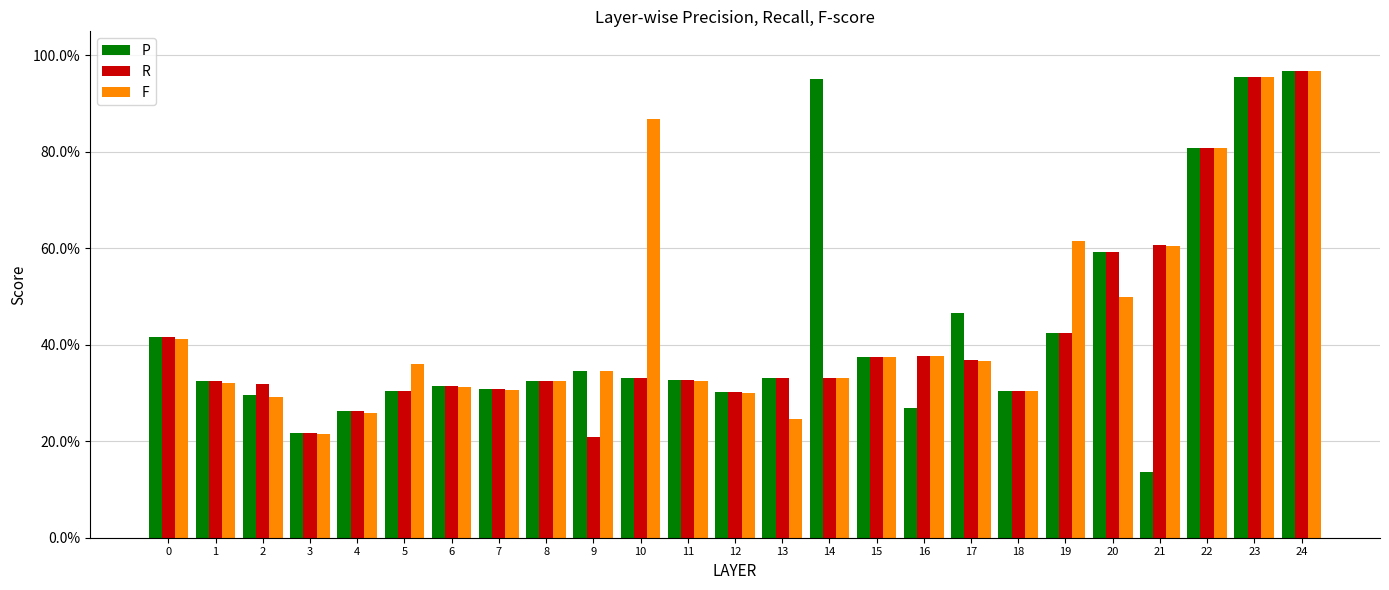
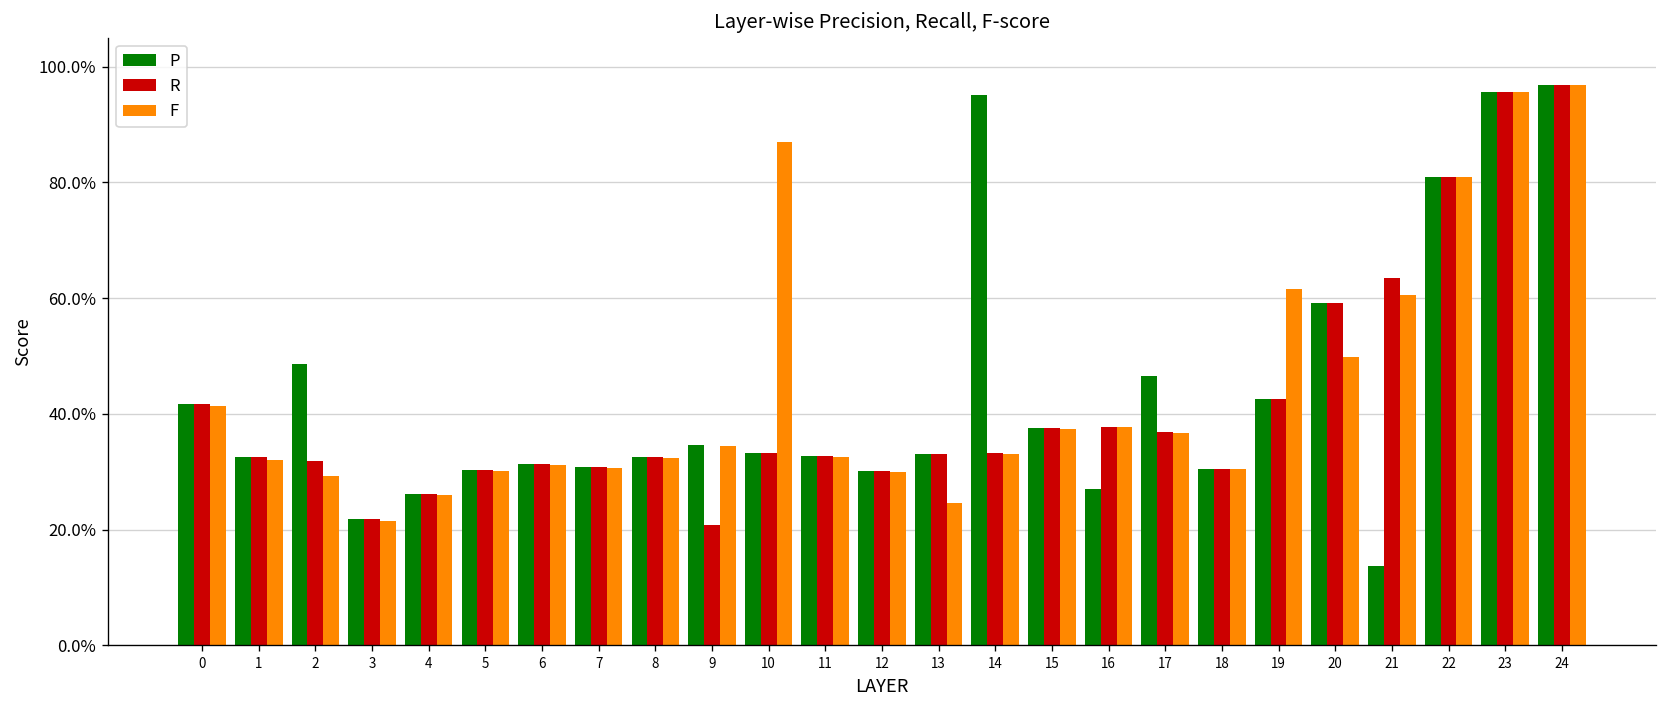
  {
    "P": {
      "0": "42%",
      "1": "33%",
-     "2": "30%",
+     "2": "49%",
      "3": "22%",
      "4": "26%",
      "5": "30%",
      "6": "31%",
      "7": "31%",
      "8": "33%",
      "9": "35%",
      "10": "33%",
      "11": "33%",
      "12": "30%",
      "13": "33%",
      "14": "95%",
      "15": "38%",
      "16": "27%",
      "17": "47%",
      "18": "31%",
      "19": "43%",
      "20": "59%",
      "21": "14%",
      "22": "81%",
      "23": "96%",
      "24": "97%"
    },
    "R": {
      "0": "42%",
      "1": "33%",
      "2": "32%",
      "3": "22%",
      "4": "26%",
      "5": "30%",
      "6": "31%",
      "7": "31%",
      "8": "33%",
      "9": "21%",
      "10": "33%",
      "11": "33%",
      "12": "30%",
      "13": "33%",
      "14": "33%",
      "15": "38%",
      "16": "38%",
      "17": "37%",
      "18": "31%",
      "19": "43%",
      "20": "59%",
-     "21": "61%",
+     "21": "63%",
      "22": "81%",
      "23": "96%",
      "24": "97%"
    },
    "F": {
      "0": "41%",
      "1": "32%",
      "2": "29%",
      "3": "21%",
      "4": "26%",
-     "5": "36%",
+     "5": "30%",
      "6": "31%",
      "7": "31%",
      "8": "32%",
      "9": "34%",
      "10": "87%",
      "11": "33%",
      "12": "30%",
      "13": "25%",
      "14": "33%",
      "15": "37%",
      "16": "38%",
      "17": "37%",
      "18": "30%",
      "19": "62%",
      "20": "50%",
      "21": "61%",
      "22": "81%",
      "23": "96%",
      "24": "97%"
    }
  }
